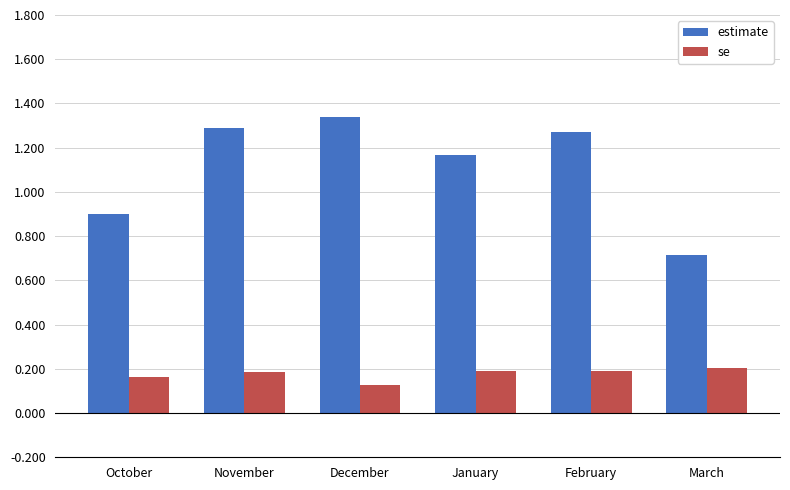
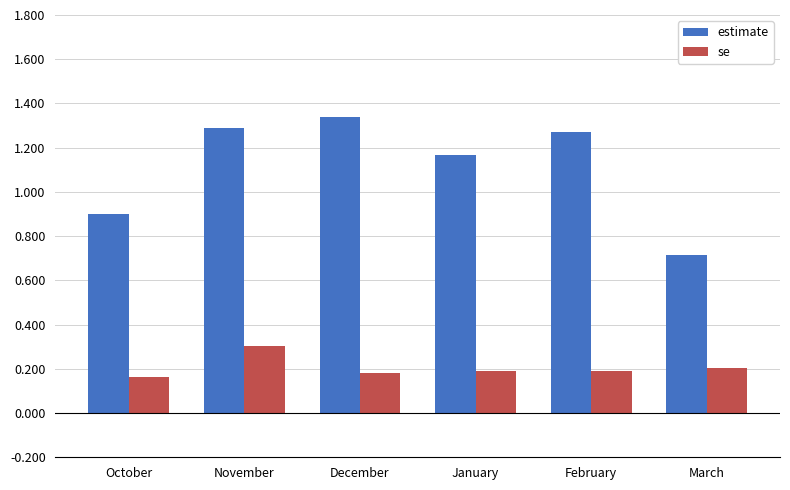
  {
    "estimate": {
      "October": 0.90,
      "November": 1.29,
      "December": 1.34,
      "January": 1.17,
      "February": 1.27,
      "March": 0.71
    },
    "se": {
      "October": 0.16,
-     "November": 0.19,
-     "December": 0.13,
+     "November": 0.30,
+     "December": 0.18,
      "January": 0.19,
      "February": 0.19,
      "March": 0.20
    }
  }
